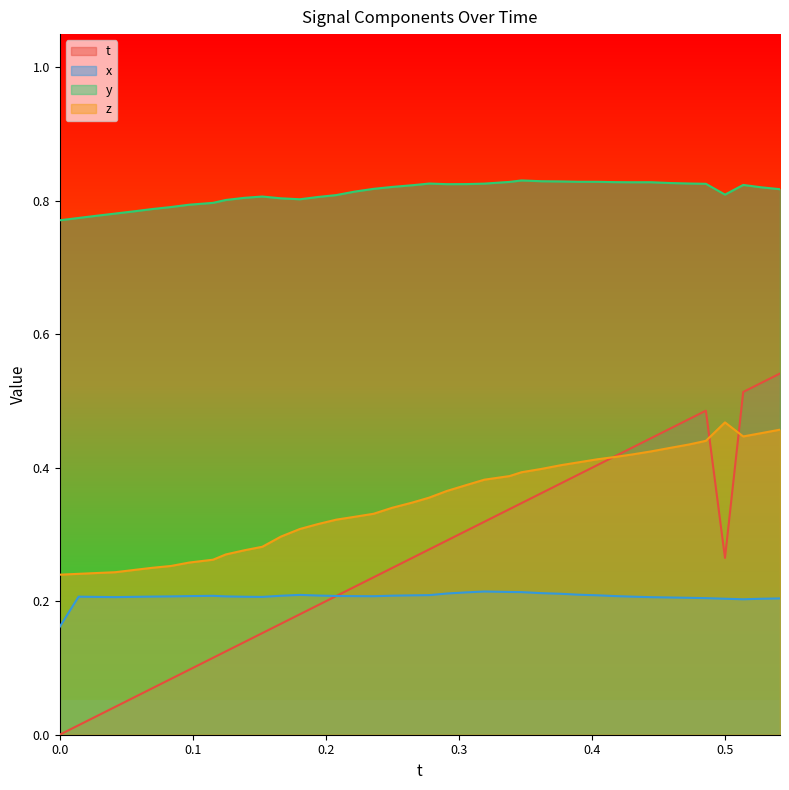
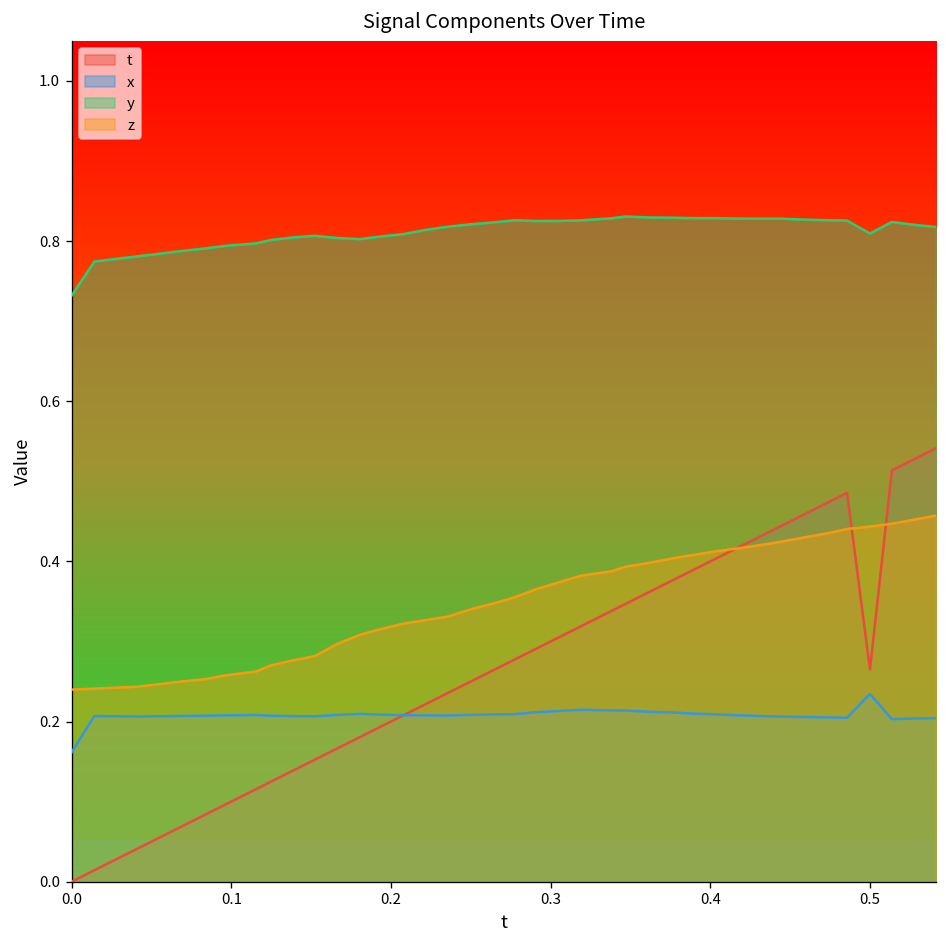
  {
    "t": {
      "0.0": 0.00,
      "0.5": 0.26
    },
    "x": {
      "0.0": 0.16,
-     "0.5": 0.20
+     "0.5": 0.23
    },
    "y": {
-     "0.0": 0.77,
+     "0.0": 0.73,
      "0.5": 0.81
    },
    "z": {
      "0.0": 0.24,
-     "0.5": 0.47
+     "0.5": 0.44
    }
  }
